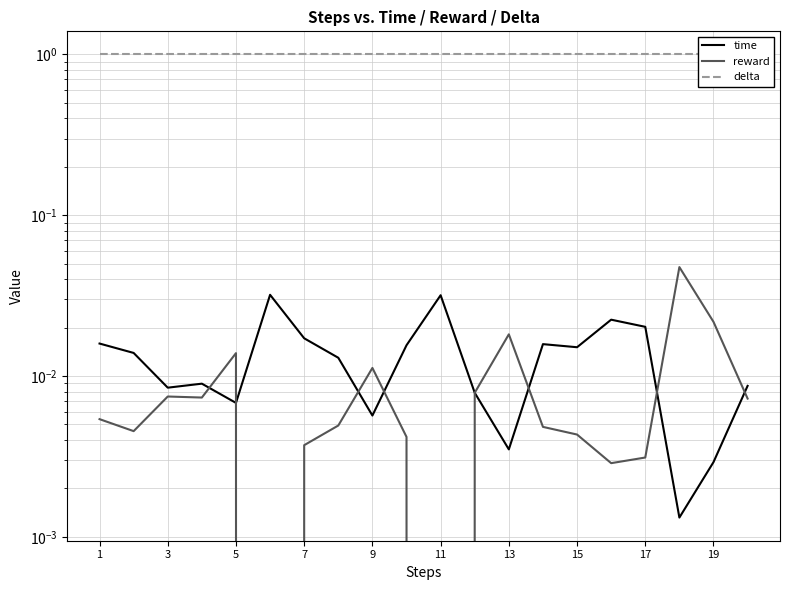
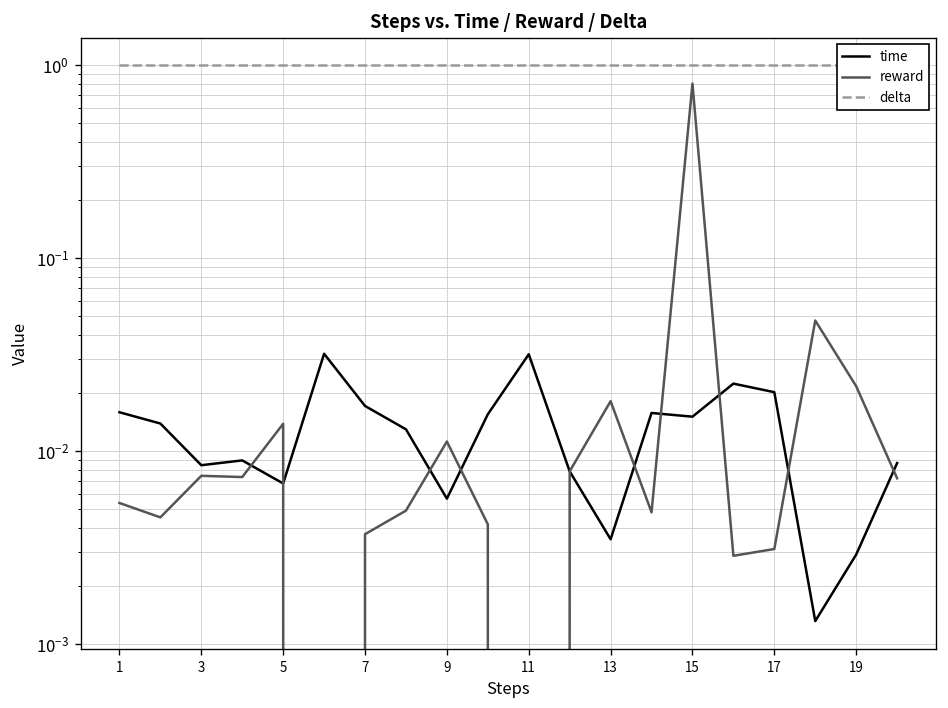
  {
    "time": {
      "1": 0.016,
      "3": 0.008,
      "5": 0.0068,
      "7": 0.017,
      "9": 0.0057,
      "11": 0.032,
      "13": 0.0035,
      "15": 0.015,
      "17": 0.020,
      "19": 0.0029
    },
    "reward": {
      "1": 0.0054,
      "3": 0.007,
      "5": 0.014,
      "7": 0.0037,
      "9": 0.011,
      "13": 0.018,
-     "15": 0.0043,
+     "15": 0.8,
      "17": 0.0031,
      "19": 0.022
    },
    "delta": {
      "1": 1.0,
      "3": 1.0,
      "5": 1.0,
      "7": 1.0,
      "9": 1.0,
      "11": 1.0,
      "13": 1.0,
      "15": 1.0,
      "17": 1.0
    }
  }
